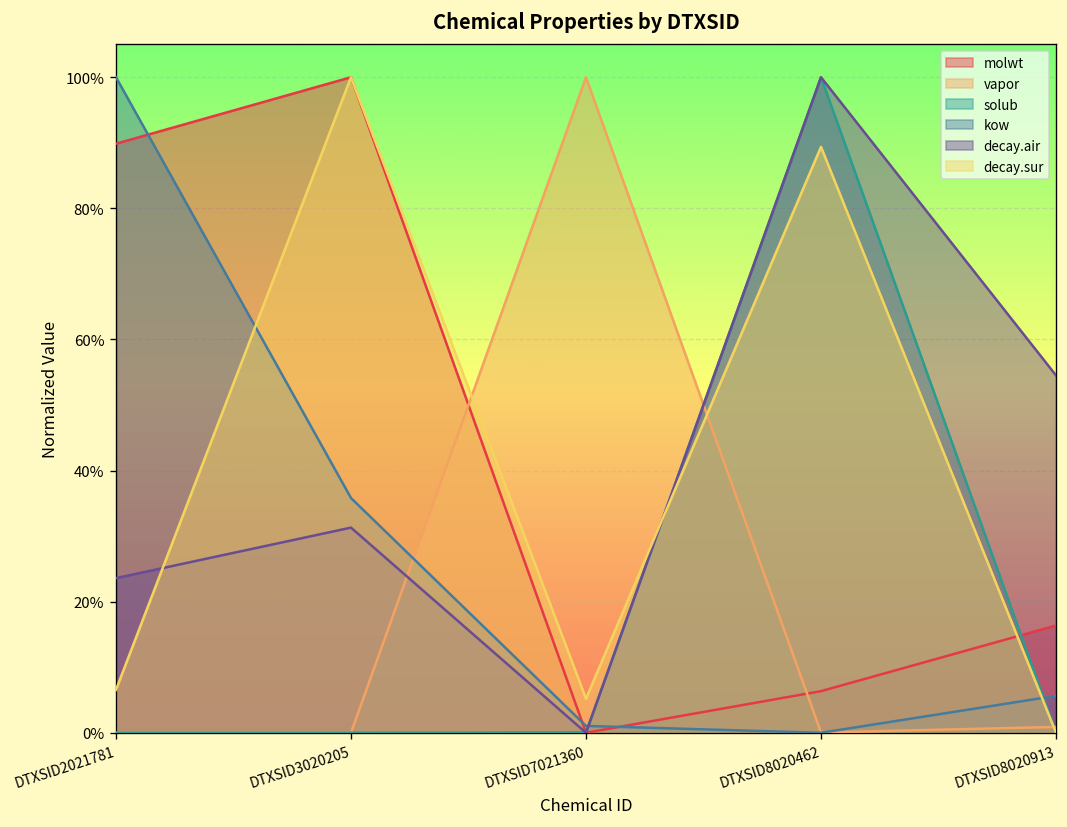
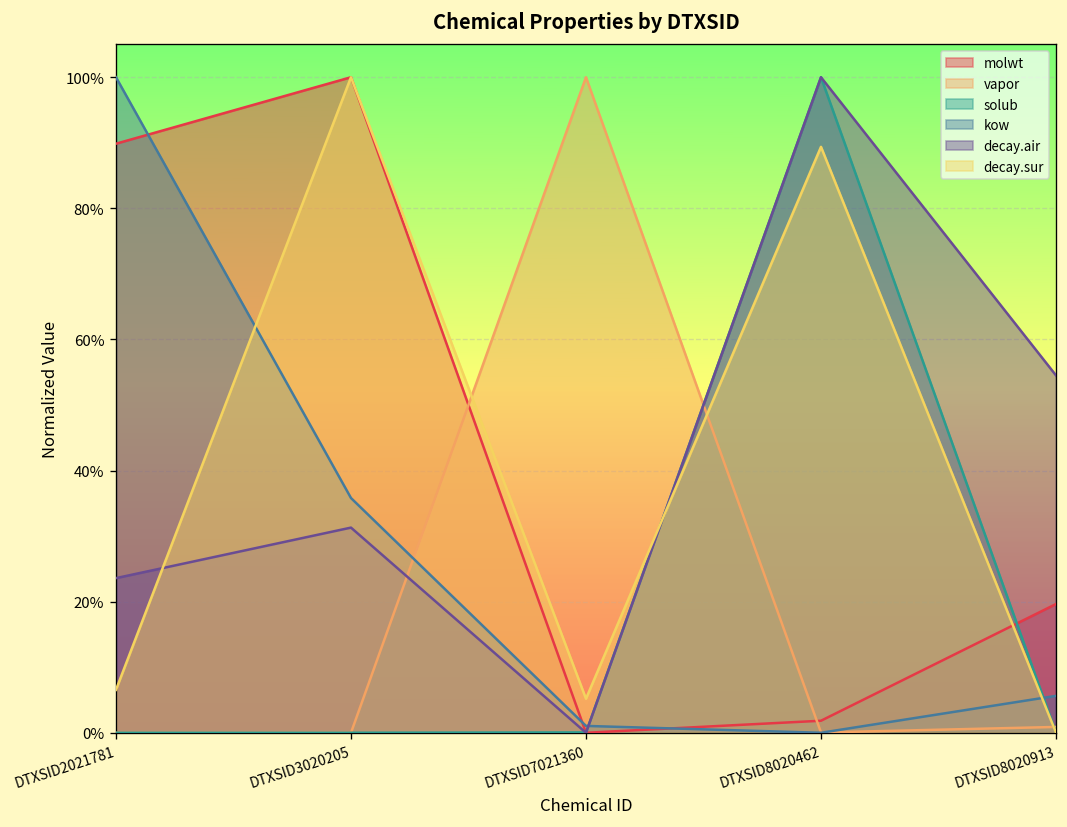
  {
    "molwt": {
      "DTXSID2021781": "90%",
-     "DTXSID8020462": "6%",
-     "DTXSID8020913": "16%"
+     "DTXSID8020462": "2%",
+     "DTXSID8020913": "20%"
    }
  }
